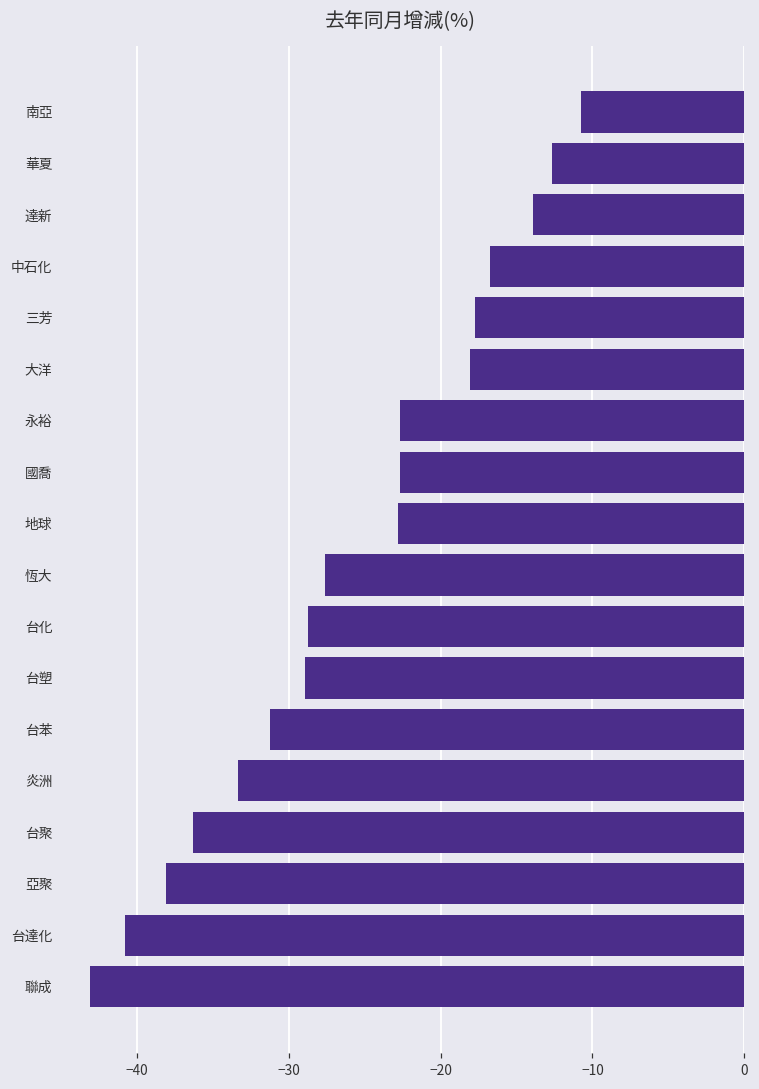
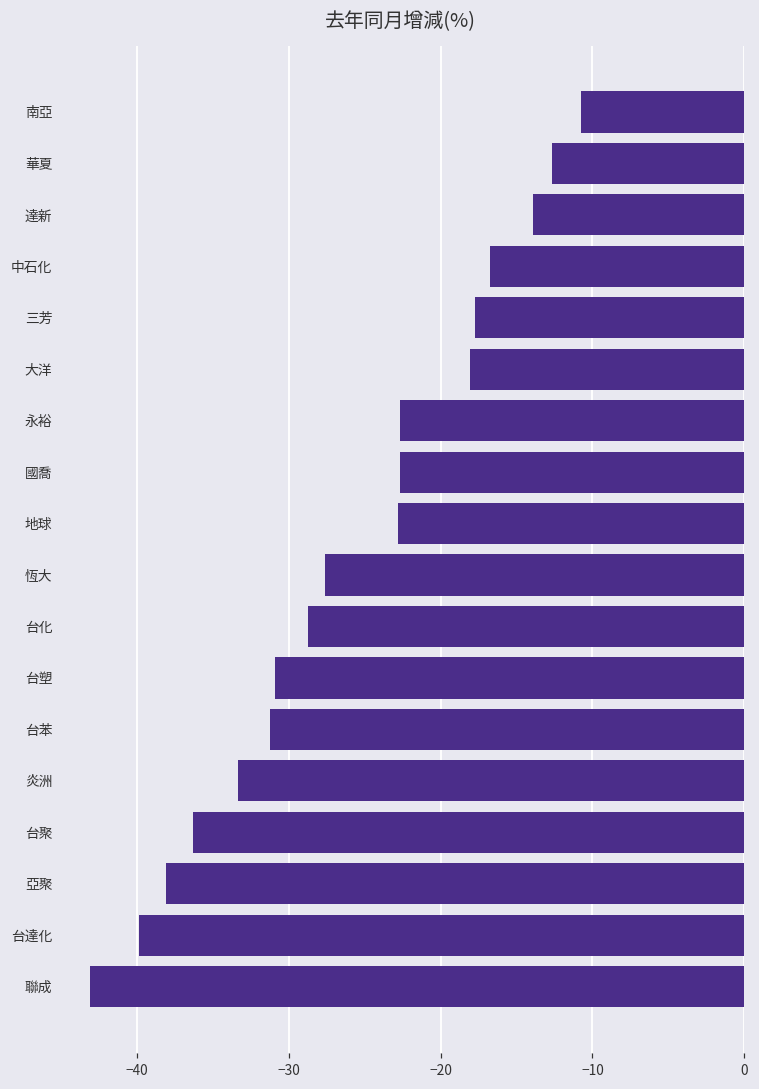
  {
    "南亞": -10.7,
    "華夏": -12.7,
    "達新": -13.9,
    "中石化": -16.7,
    "三芳": -17.8,
    "大洋": -18.0,
    "永裕": -22.7,
    "國喬": -22.7,
    "地球": -22.8,
    "恆大": -27.6,
    "台化": -28.8,
-   "台塑": -28.9,
+   "台塑": -30.9,
    "台苯": -31.3,
    "炎洲": -33.4,
    "台聚": -36.3,
    "亞聚": -38.1,
-   "台達化": -40.8,
+   "台達化": -39.9,
    "聯成": -43.1
  }
